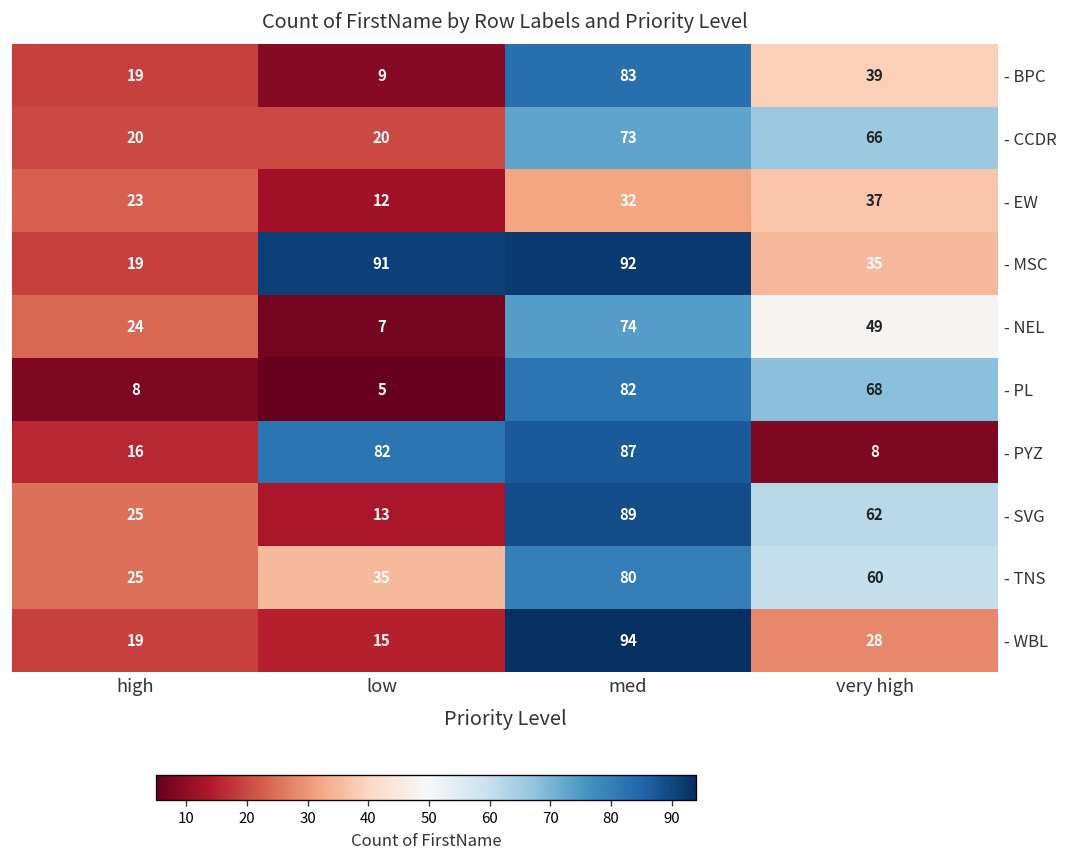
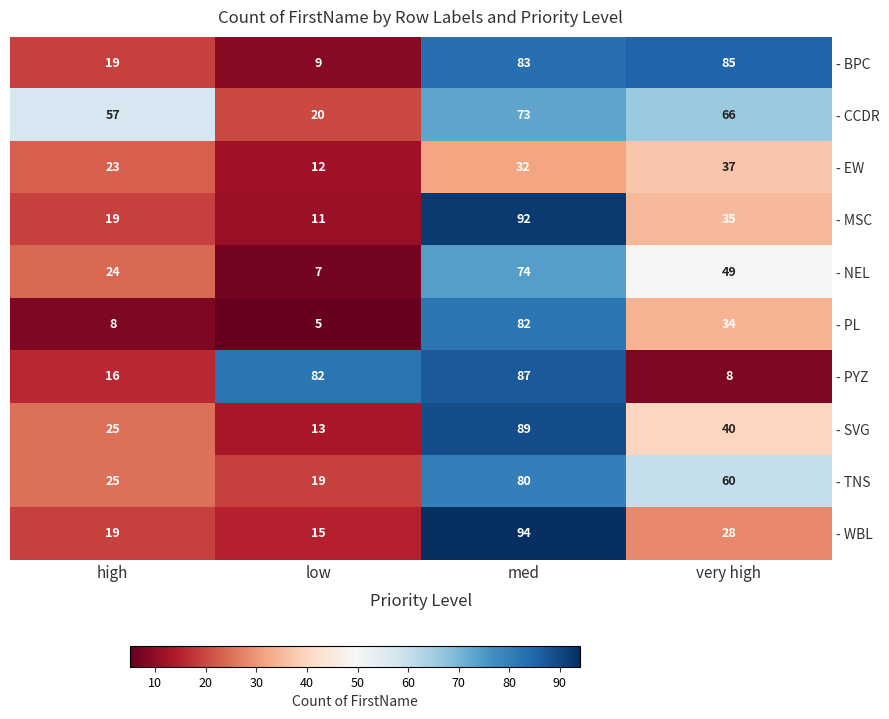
  {
    "- BPC": {
      "high": 19,
      "low": 9,
      "med": 83,
-     "very high": 39
+     "very high": 85
    },
    "- CCDR": {
-     "high": 20,
+     "high": 57,
      "low": 20,
      "med": 73,
      "very high": 66
    },
    "- EW": {
      "high": 23,
      "low": 12,
      "med": 32,
      "very high": 37
    },
    "- MSC": {
      "high": 19,
-     "low": 91,
+     "low": 11,
      "med": 92,
      "very high": 35
    },
    "- NEL": {
      "high": 24,
      "low": 7,
      "med": 74,
      "very high": 49
    },
    "- PL": {
      "high": 8,
      "low": 5,
      "med": 82,
-     "very high": 68
+     "very high": 34
    },
    "- PYZ": {
      "high": 16,
      "low": 82,
      "med": 87,
      "very high": 8
    },
    "- SVG": {
      "high": 25,
      "low": 13,
      "med": 89,
-     "very high": 62
+     "very high": 40
    },
    "- TNS": {
      "high": 25,
-     "low": 35,
+     "low": 19,
      "med": 80,
      "very high": 60
    },
    "- WBL": {
      "high": 19,
      "low": 15,
      "med": 94,
      "very high": 28
    }
  }
